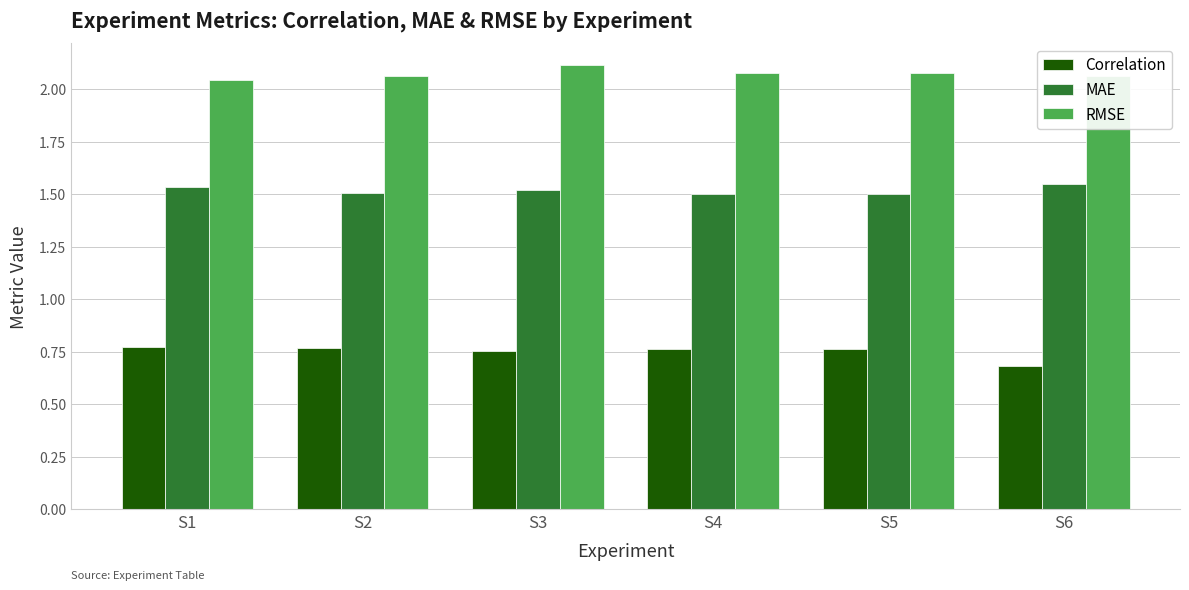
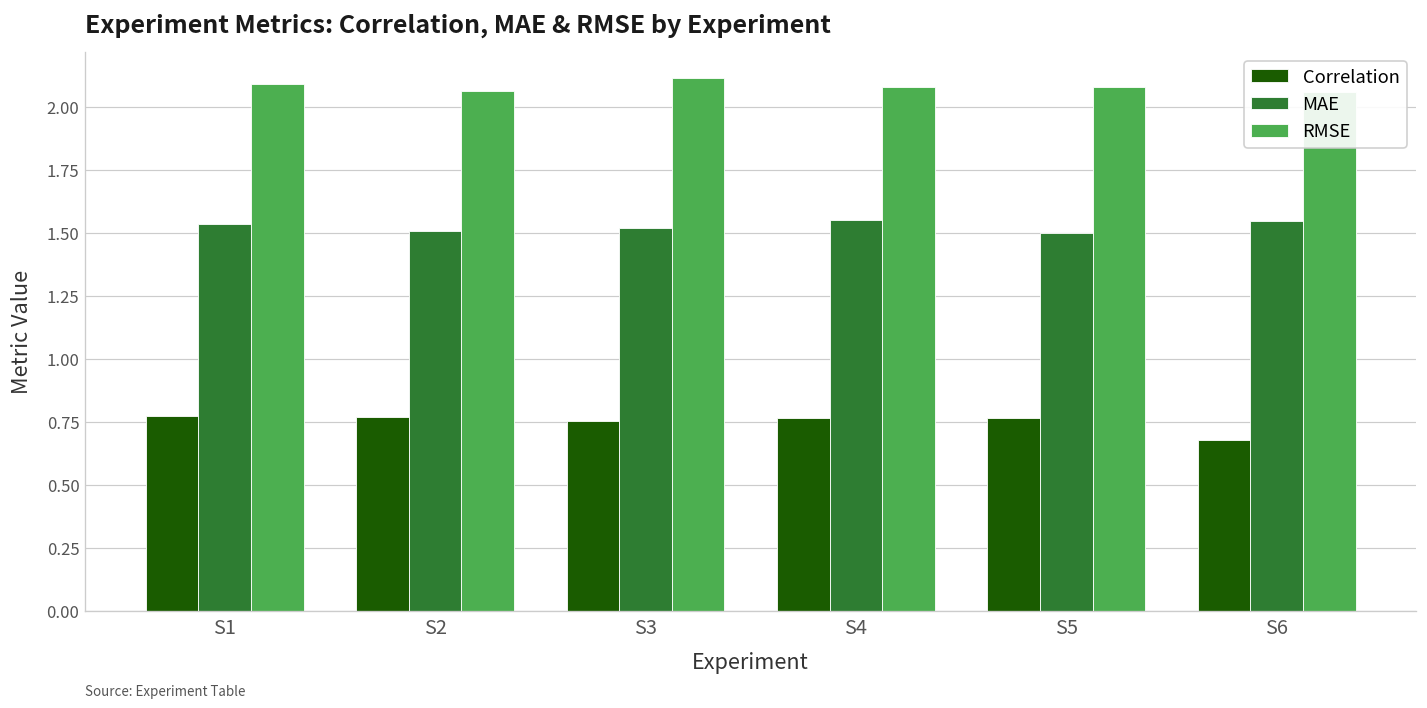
  {
    "Correlation": {
      "S1": 0.77,
      "S2": 0.77,
      "S3": 0.76,
      "S4": 0.76,
      "S5": 0.76,
      "S6": 0.68
    },
    "MAE": {
      "S1": 1.54,
      "S2": 1.51,
      "S3": 1.52,
-     "S4": 1.50,
+     "S4": 1.55,
      "S5": 1.50,
      "S6": 1.55
    },
    "RMSE": {
-     "S1": 2.04,
+     "S1": 2.09,
      "S2": 2.06,
      "S3": 2.11,
      "S4": 2.08,
      "S5": 2.08
    }
  }
